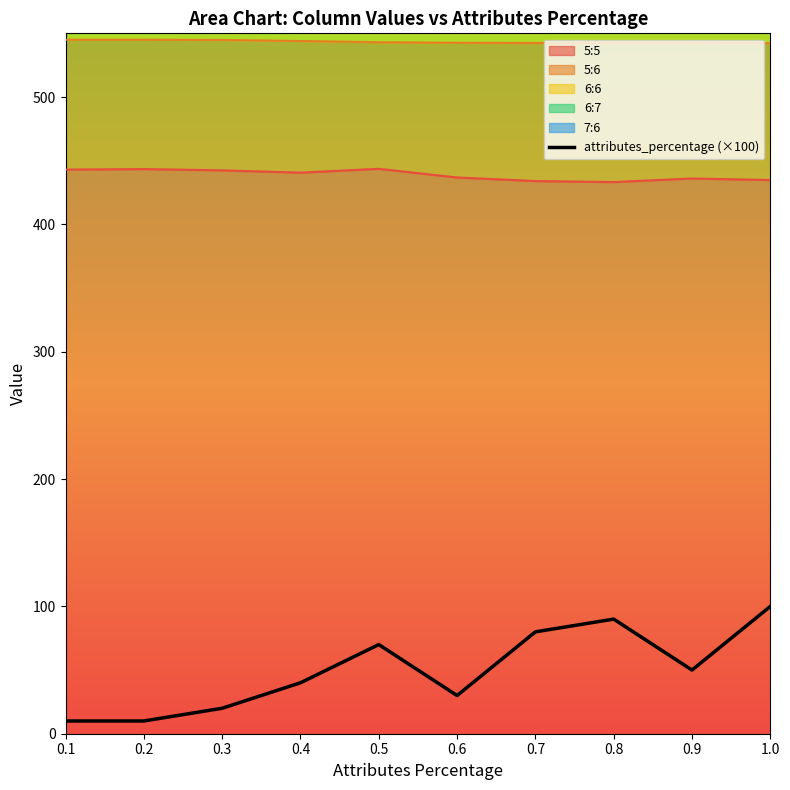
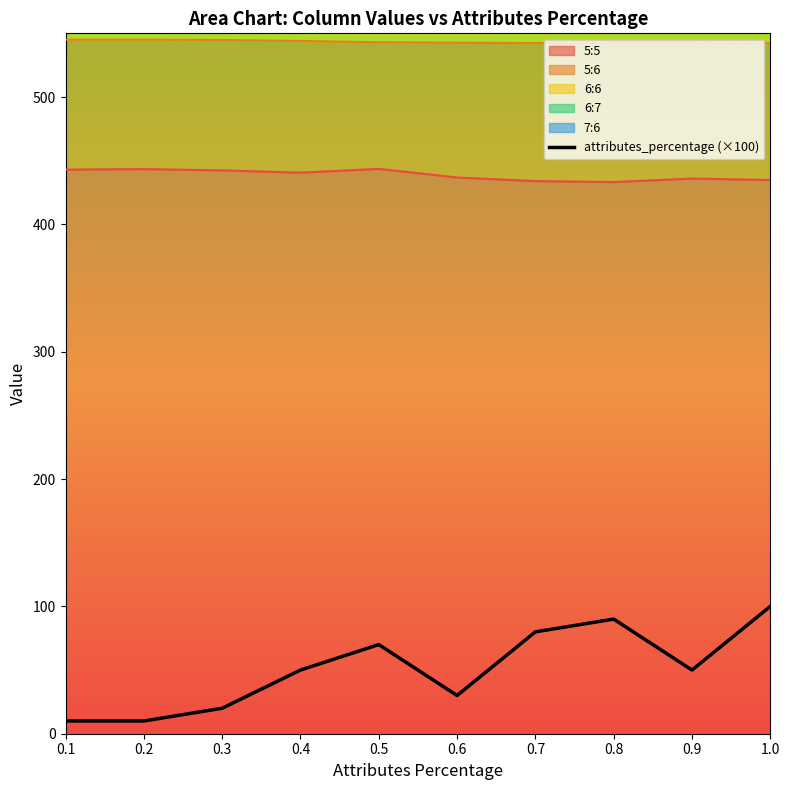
  {
    "attributes_percentage (×100)": {
      "0.1": 10,
      "0.2": 10,
      "0.3": 20,
-     "0.4": 40,
+     "0.4": 50,
      "0.5": 70,
      "0.6": 30,
      "0.7": 80,
      "0.8": 90,
      "0.9": 50,
      "1.0": 100
    }
  }
